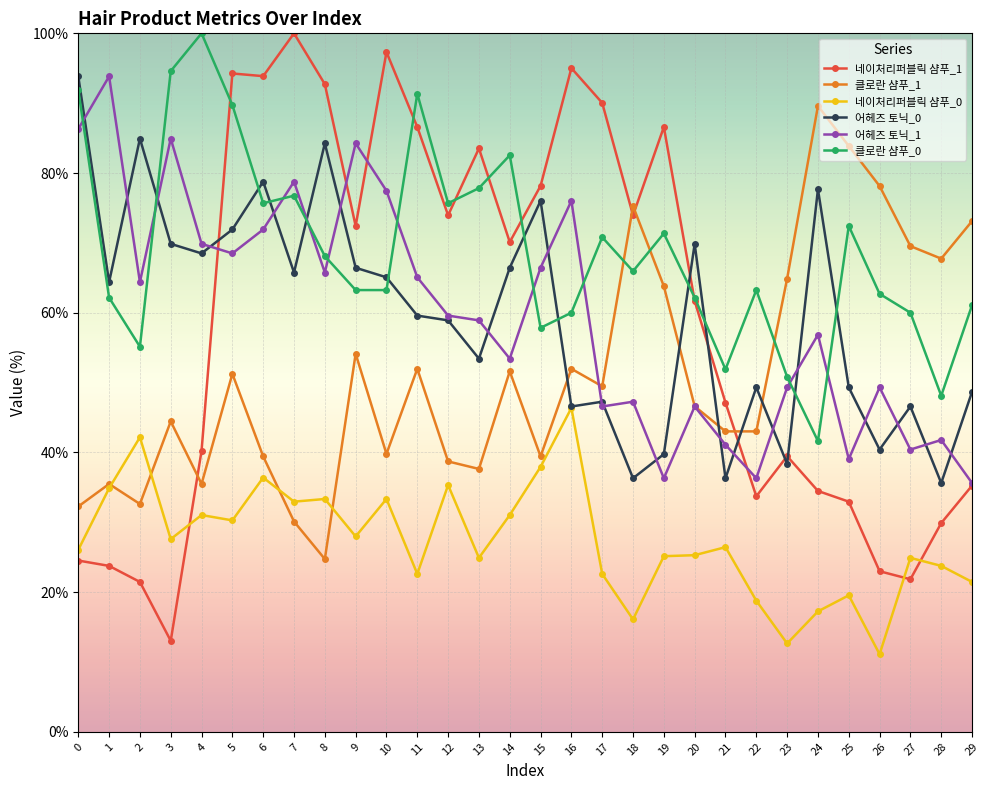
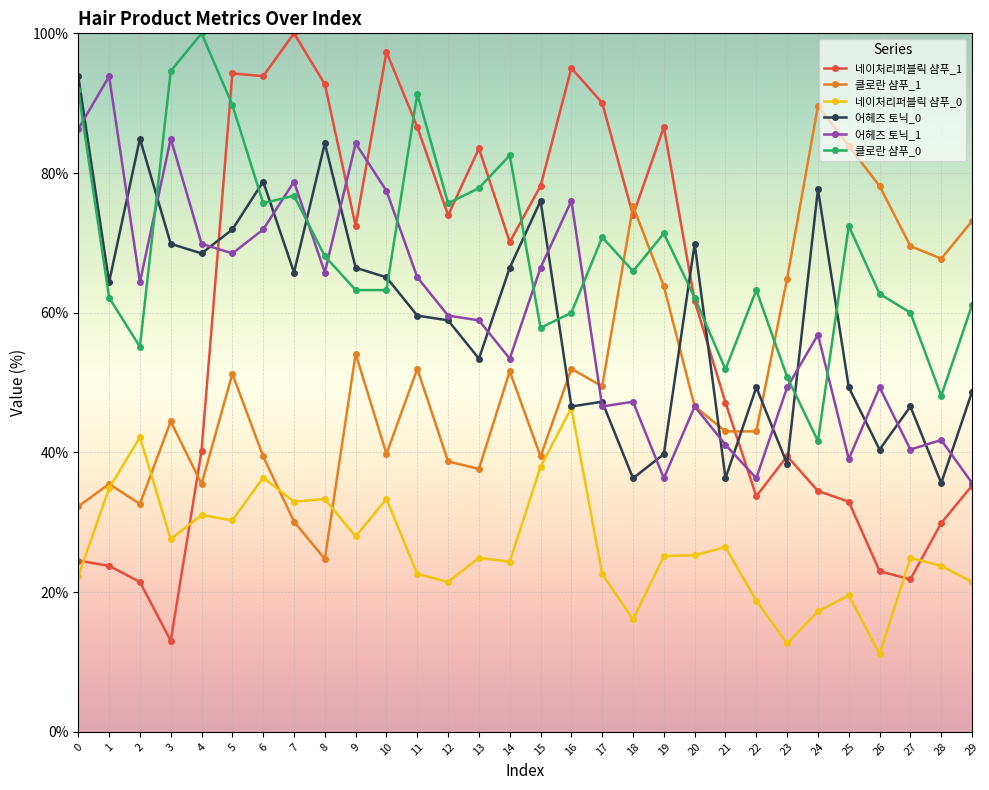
  {
    "네이처리퍼블릭 샴푸_0": {
-     "0": "26%",
+     "0": "22%",
      "1": "35%",
      "2": "42%",
      "3": "28%",
      "4": "31%",
      "5": "30%",
      "6": "36%",
      "7": "33%",
      "8": "33%",
      "9": "28%",
      "10": "33%",
      "11": "23%",
-     "12": "35%",
+     "12": "21%",
      "13": "25%",
-     "14": "31%",
+     "14": "24%",
      "15": "38%",
      "17": "23%",
      "18": "16%",
      "19": "25%",
      "20": "25%",
      "21": "26%",
      "22": "19%",
      "23": "13%",
      "24": "17%",
      "25": "20%",
      "26": "11%",
      "27": "25%",
      "28": "24%",
      "29": "21%"
    },
    "어헤즈 토닉_0": {
      "0": "94%",
      "1": "64%",
      "2": "85%",
      "3": "70%",
      "4": "68%",
      "5": "72%",
      "6": "79%",
      "7": "66%",
      "8": "84%",
      "9": "66%",
      "10": "65%",
      "11": "60%",
      "12": "59%",
      "13": "53%",
      "14": "66%",
      "15": "76%",
      "17": "47%",
      "18": "36%",
      "19": "40%",
      "20": "70%",
      "21": "36%",
      "22": "49%",
      "23": "38%",
      "24": "78%",
      "25": "49%",
      "26": "40%",
      "27": "47%",
      "28": "36%",
      "29": "49%"
    },
    "어헤즈 토닉_1": {
      "0": "86%",
      "1": "94%",
      "2": "64%",
      "3": "85%",
      "4": "70%",
      "5": "68%",
      "6": "72%",
      "7": "79%",
      "8": "66%",
      "9": "84%",
      "10": "77%",
      "11": "65%",
      "12": "60%",
      "13": "59%",
      "14": "53%",
      "15": "66%",
      "16": "76%",
      "17": "47%",
      "18": "47%",
      "19": "36%",
      "21": "41%",
      "22": "36%",
      "23": "49%",
      "24": "57%",
      "25": "39%",
      "26": "49%",
      "27": "40%",
      "28": "42%",
      "29": "36%"
    },
    "클로란 샴푸_0": {
      "0": "92%",
      "1": "62%",
      "2": "55%",
      "3": "95%",
      "4": "100%",
      "5": "90%",
      "6": "76%",
      "7": "77%",
      "8": "68%",
      "9": "63%",
      "10": "63%",
      "11": "91%",
      "12": "76%",
      "13": "78%",
      "14": "83%",
      "15": "58%",
      "16": "60%",
      "17": "71%",
      "18": "66%",
      "19": "71%",
      "20": "62%",
      "21": "52%",
      "22": "63%",
      "23": "51%",
      "24": "42%",
      "25": "72%",
      "26": "63%",
      "27": "60%",
      "28": "48%",
      "29": "61%"
    }
  }
